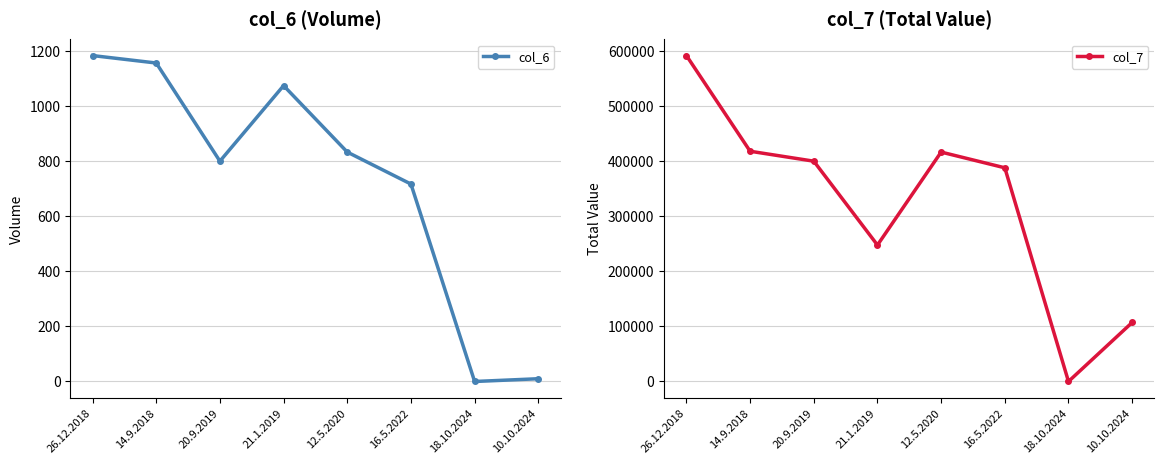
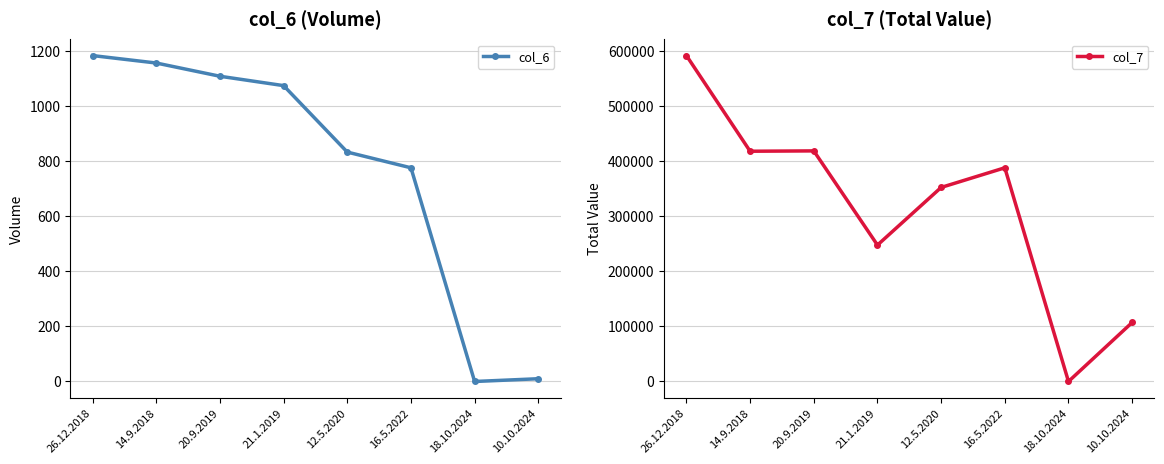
  {
    "col_6 (Volume)": {
      "26.12.2018": 1180,
      "14.9.2018": 1160,
-     "20.9.2019": 800,
+     "20.9.2019": 1110,
      "21.1.2019": 1070,
      "12.5.2020": 830,
-     "16.5.2022": 720,
+     "16.5.2022": 780,
      "18.10.2024": 0,
      "10.10.2024": 10
    },
    "col_7 (Total Value)": {
      "26.12.2018": 590000,
      "14.9.2018": 420000,
-     "20.9.2019": 400000,
+     "20.9.2019": 420000,
      "21.1.2019": 250000,
-     "12.5.2020": 420000,
+     "12.5.2020": 350000,
      "16.5.2022": 390000,
      "18.10.2024": 0,
      "10.10.2024": 110000
    }
  }
